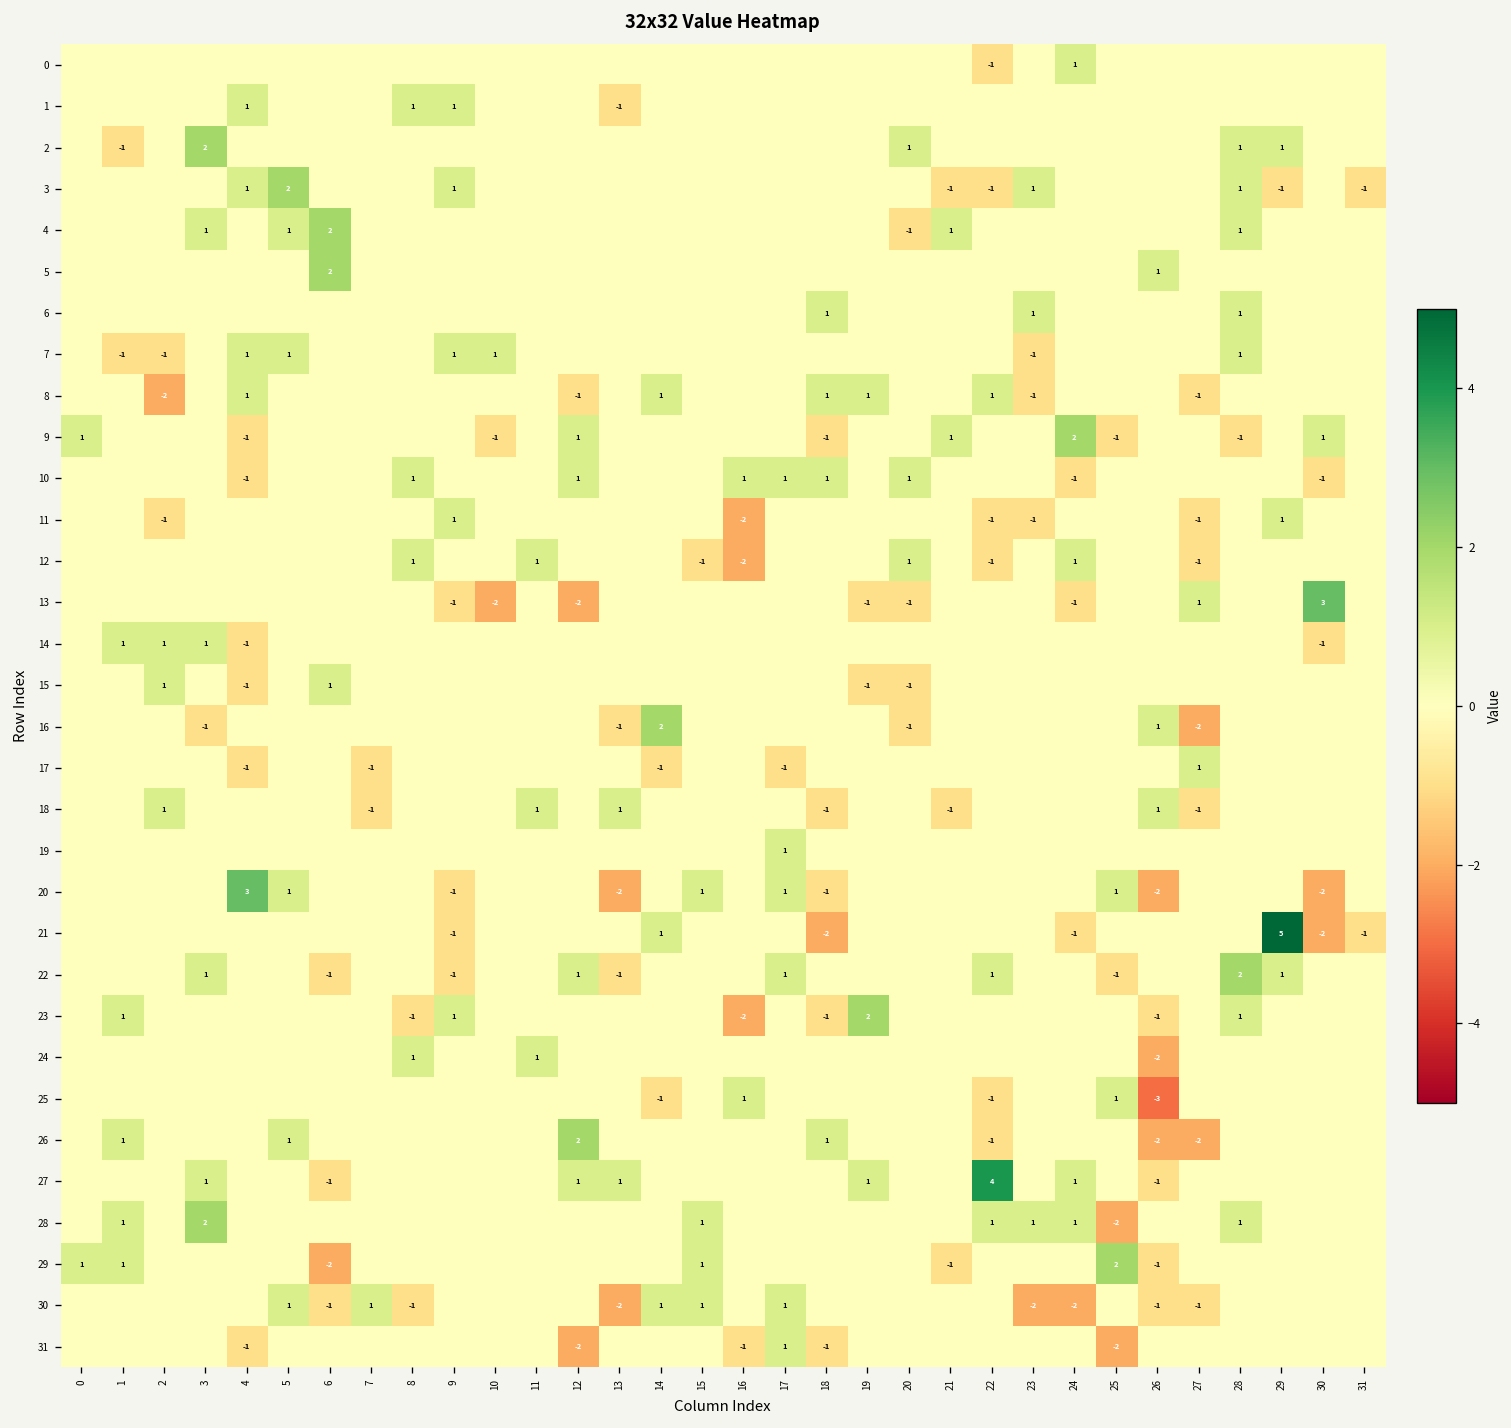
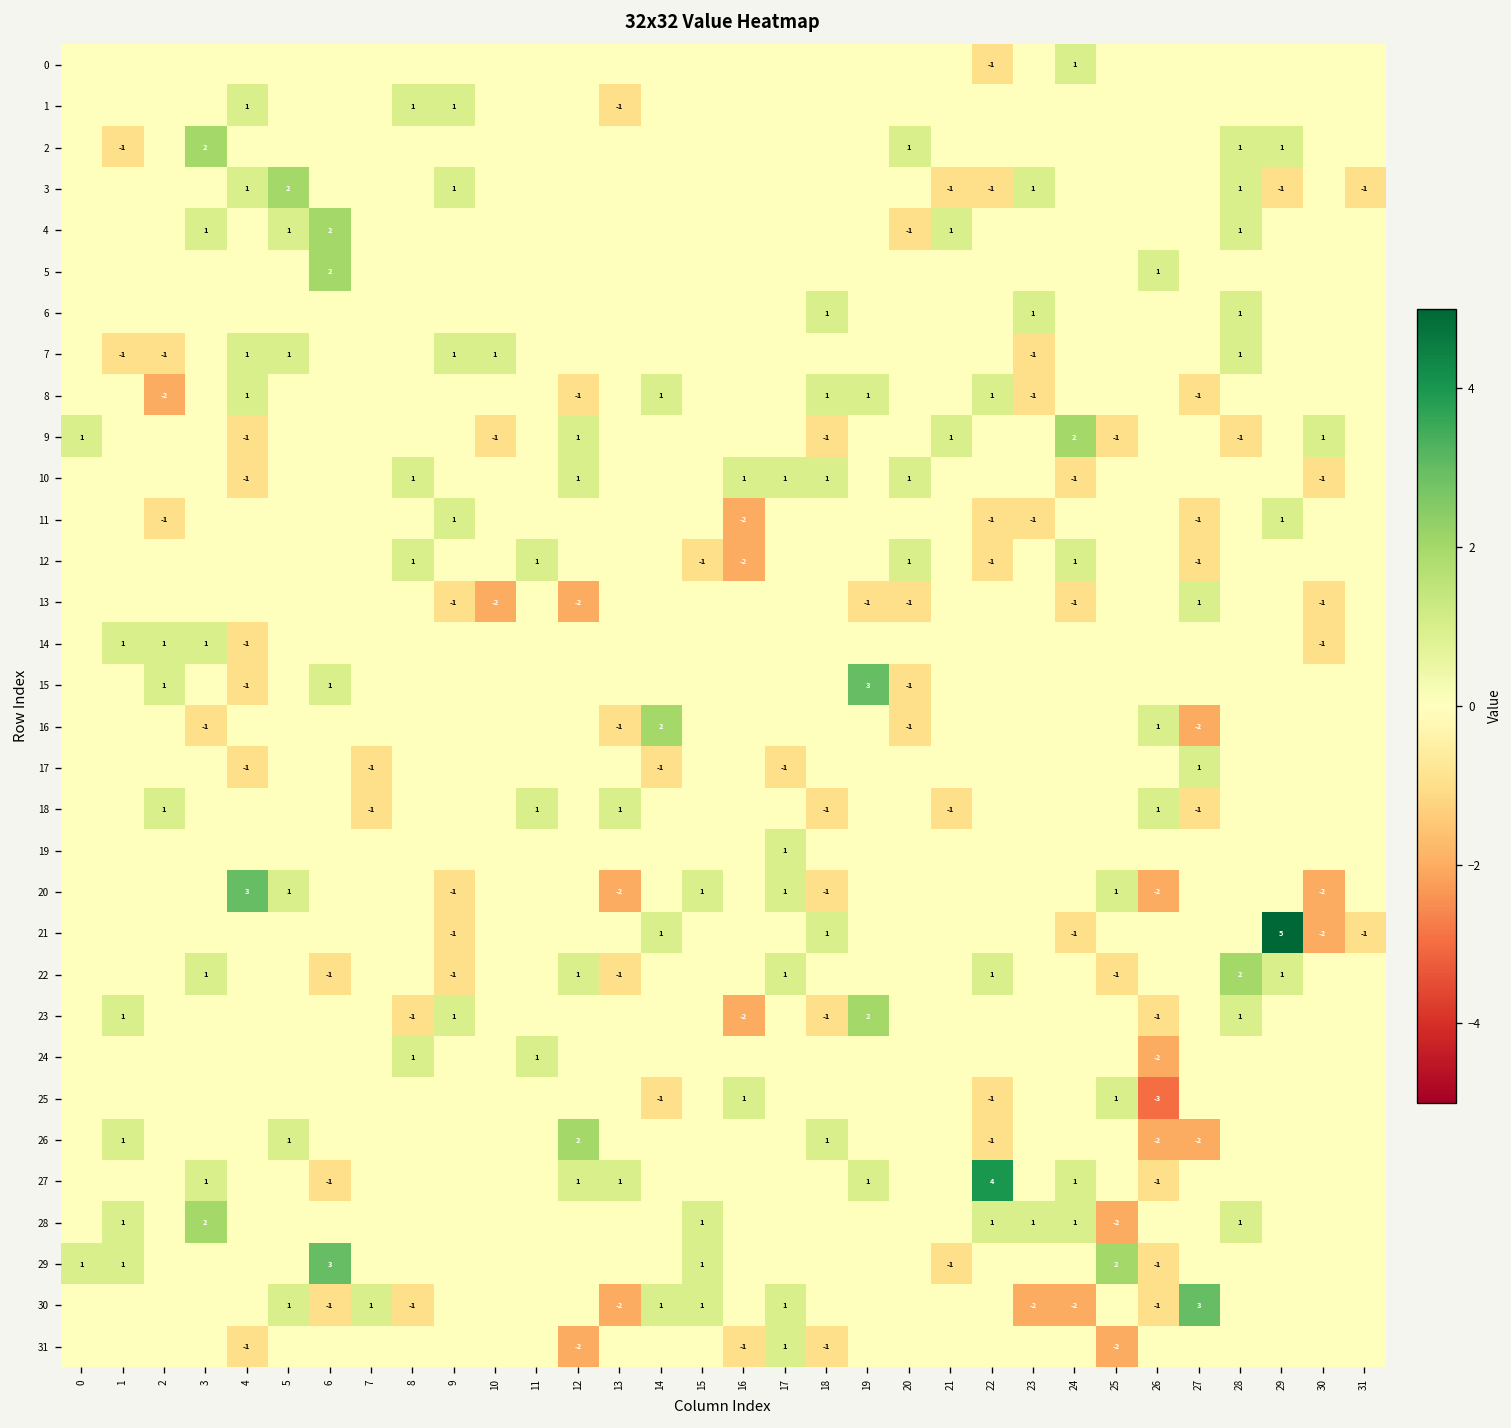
  {
    "13": {
      "9": -1,
      "10": -2,
      "12": -2,
      "19": -1,
      "20": -1,
      "24": -1,
      "27": 1,
-     "30": 3
+     "30": -1
    },
    "15": {
      "2": 1,
      "4": -1,
      "6": 1,
-     "19": -1,
+     "19": 3,
      "20": -1
    },
    "21": {
      "9": -1,
      "14": 1,
-     "18": -2,
+     "18": 1,
      "24": -1,
      "29": 5,
      "30": -2,
      "31": -1
    },
    "29": {
      "0": 1,
      "1": 1,
-     "6": -2,
+     "6": 3,
      "15": 1,
      "21": -1,
      "25": 2,
      "26": -1
    },
    "30": {
      "5": 1,
      "6": -1,
      "7": 1,
      "8": -1,
      "13": -2,
      "14": 1,
      "15": 1,
      "17": 1,
      "23": -2,
      "24": -2,
      "26": -1,
-     "27": -1
+     "27": 3
    }
  }
